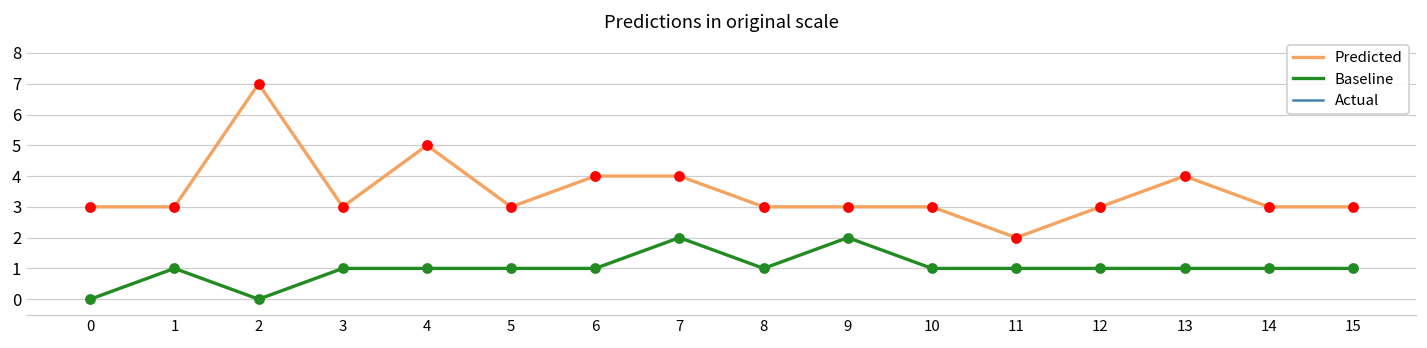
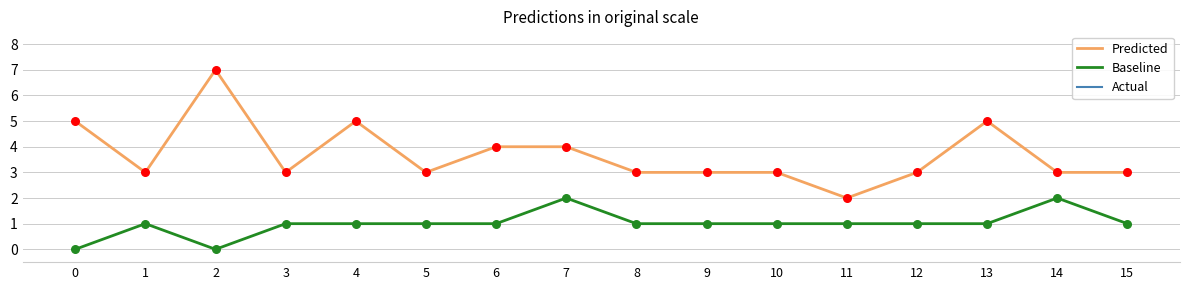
  {
    "Predicted": {
-     "0": 3,
+     "0": 5,
      "1": 3,
      "2": 7,
      "3": 3,
      "4": 5,
      "5": 3,
      "6": 4,
      "7": 4,
      "8": 3,
      "9": 3,
      "10": 3,
      "11": 2,
      "12": 3,
-     "13": 4,
+     "13": 5,
      "14": 3,
      "15": 3
    },
    "Baseline": {
      "0": 0,
      "1": 1,
      "2": 0,
      "3": 1,
      "4": 1,
      "5": 1,
      "6": 1,
      "7": 2,
      "8": 1,
-     "9": 2,
+     "9": 1,
      "10": 1,
      "11": 1,
      "12": 1,
      "13": 1,
-     "14": 1,
+     "14": 2,
      "15": 1
    }
  }
